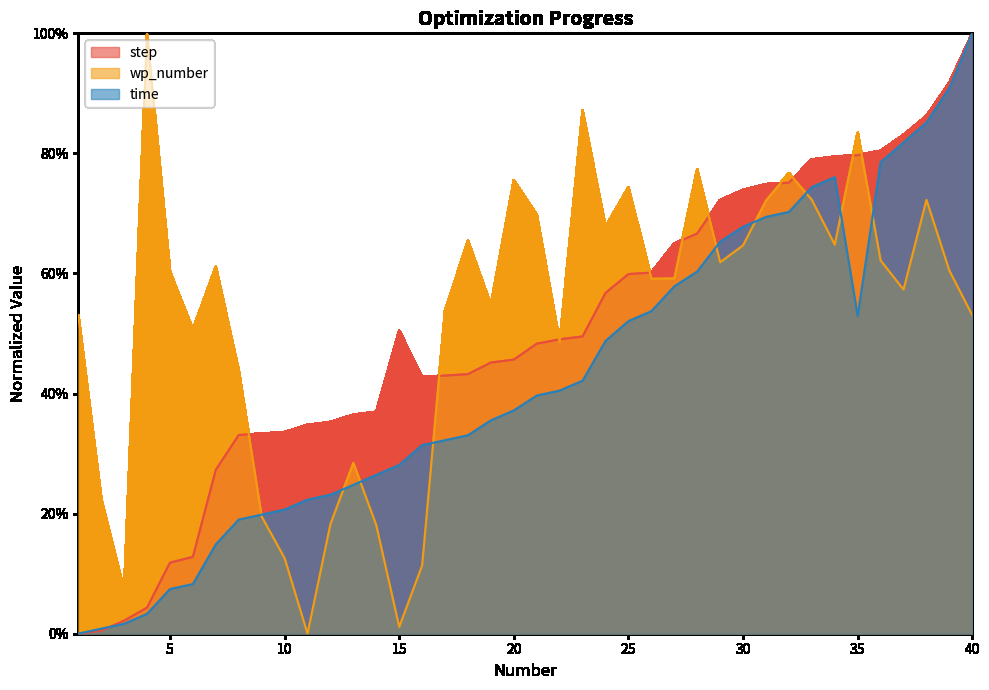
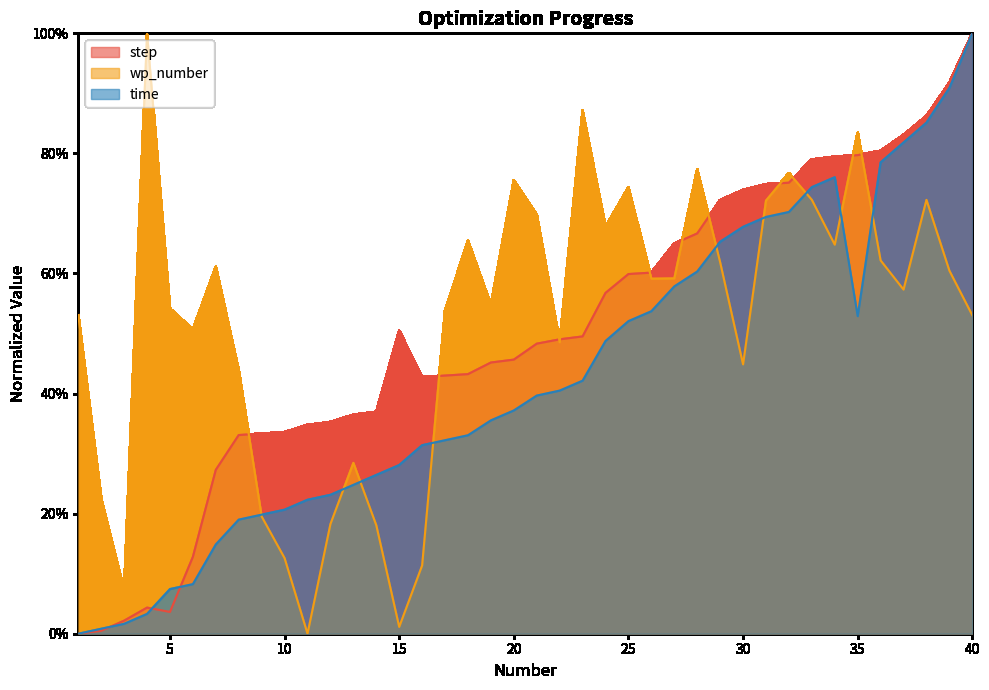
  {
    "step": {
-     "5": "12%",
+     "5": "4%",
      "10": "34%",
      "15": "50%",
      "20": "46%",
      "25": "60%",
      "30": "74%",
      "35": "80%"
    },
    "wp_number": {
-     "5": "60%",
+     "5": "54%",
      "10": "13%",
      "15": "1%",
      "20": "75%",
      "25": "74%",
-     "30": "65%",
+     "30": "45%",
      "35": "83%",
      "40": "53%"
    },
    "time": {
      "5": "7%",
      "10": "21%",
      "15": "28%",
      "20": "37%",
      "25": "52%",
      "30": "68%",
      "35": "53%"
    }
  }
